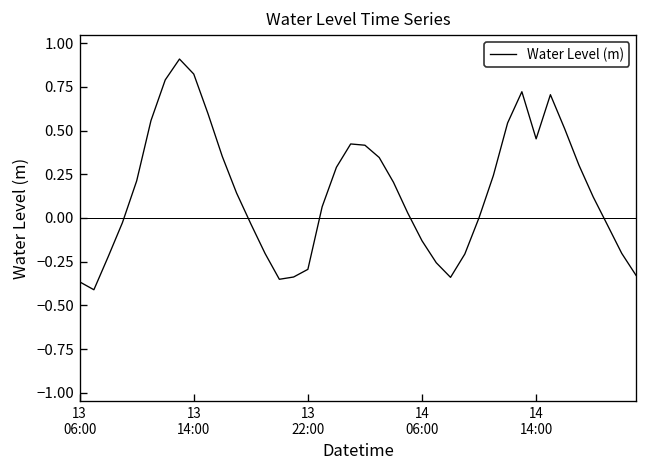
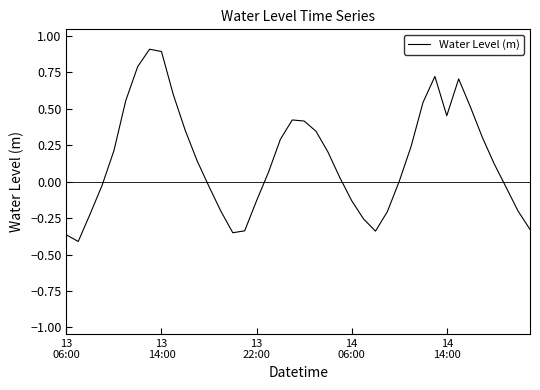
  {
    "13 06:00": -0.37,
-   "13 14:00": 0.82,
-   "13 22:00": -0.29,
+   "13 14:00": 0.89,
+   "13 22:00": -0.13,
    "14 06:00": -0.13,
    "14 14:00": 0.45
  }
